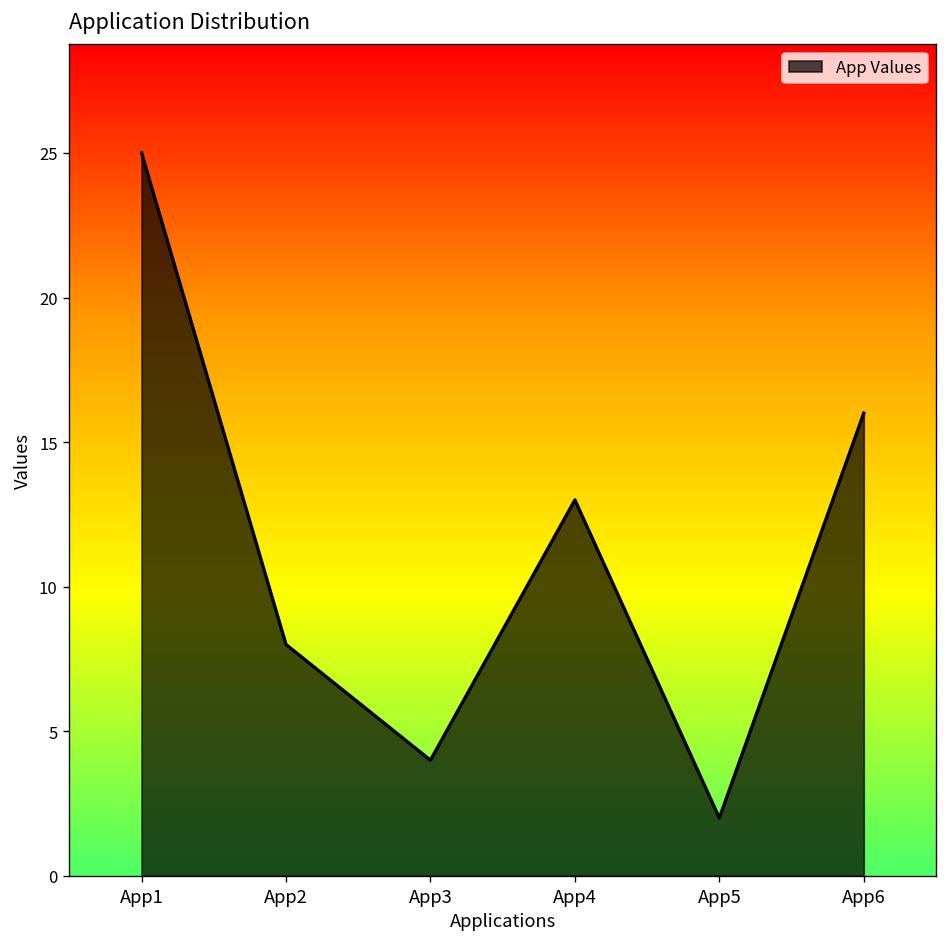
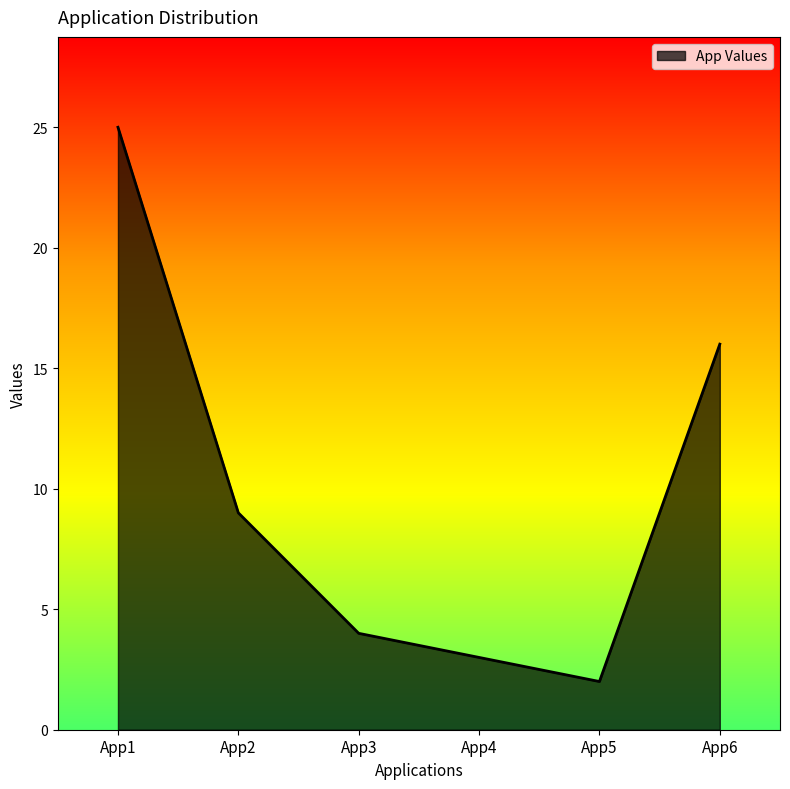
  {
    "App1": 25,
-   "App2": 8,
+   "App2": 9,
    "App3": 4,
-   "App4": 13,
+   "App4": 3,
    "App5": 2,
    "App6": 16
  }
